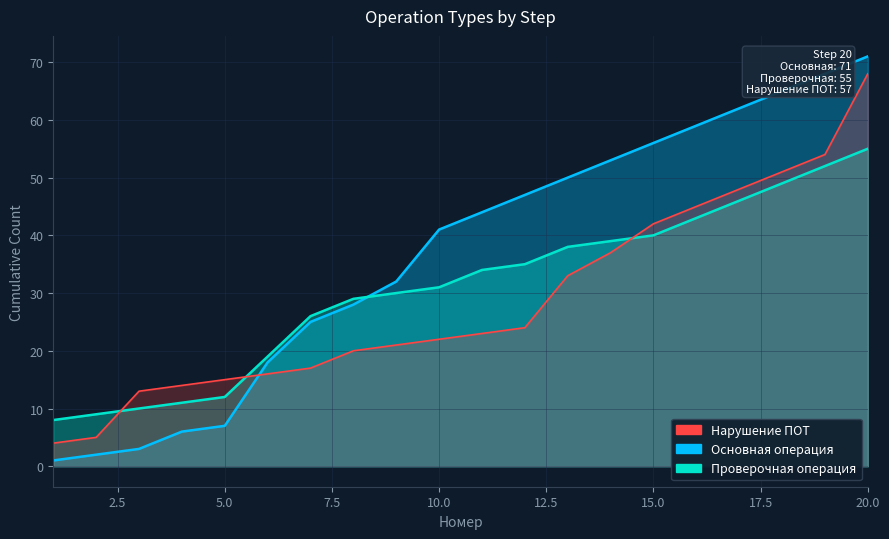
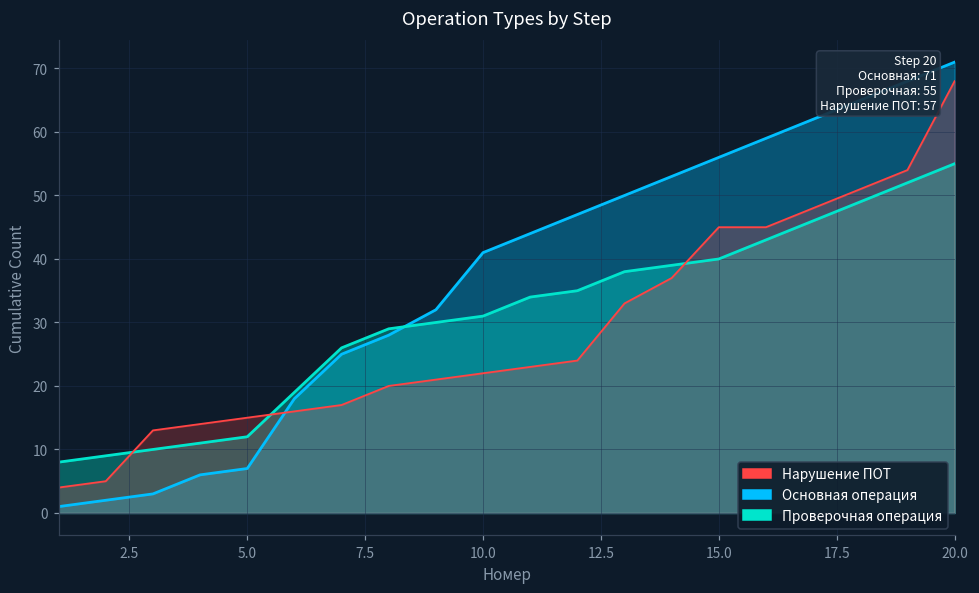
  {
    "Нарушение ПОТ": {
      "5.0": 15,
      "10.0": 22,
-     "15.0": 42,
+     "15.0": 45,
      "20.0": 68
    }
  }
